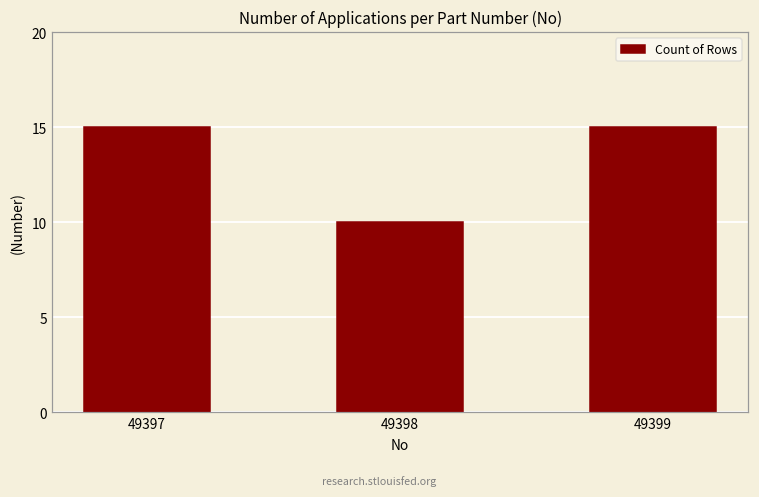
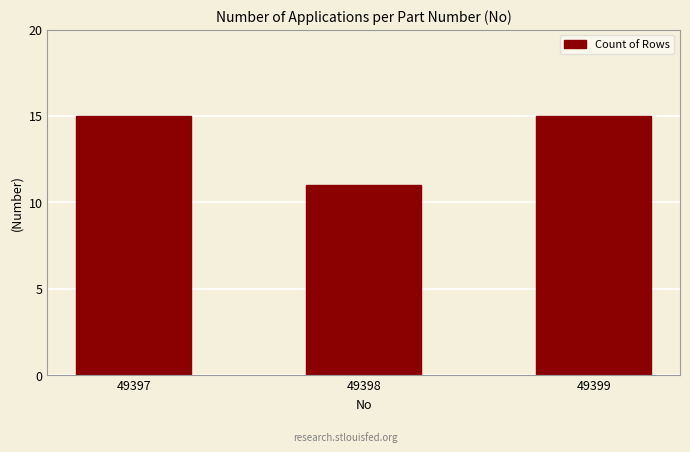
  {
    "49397": 15,
-   "49398": 10,
+   "49398": 11,
    "49399": 15
  }
